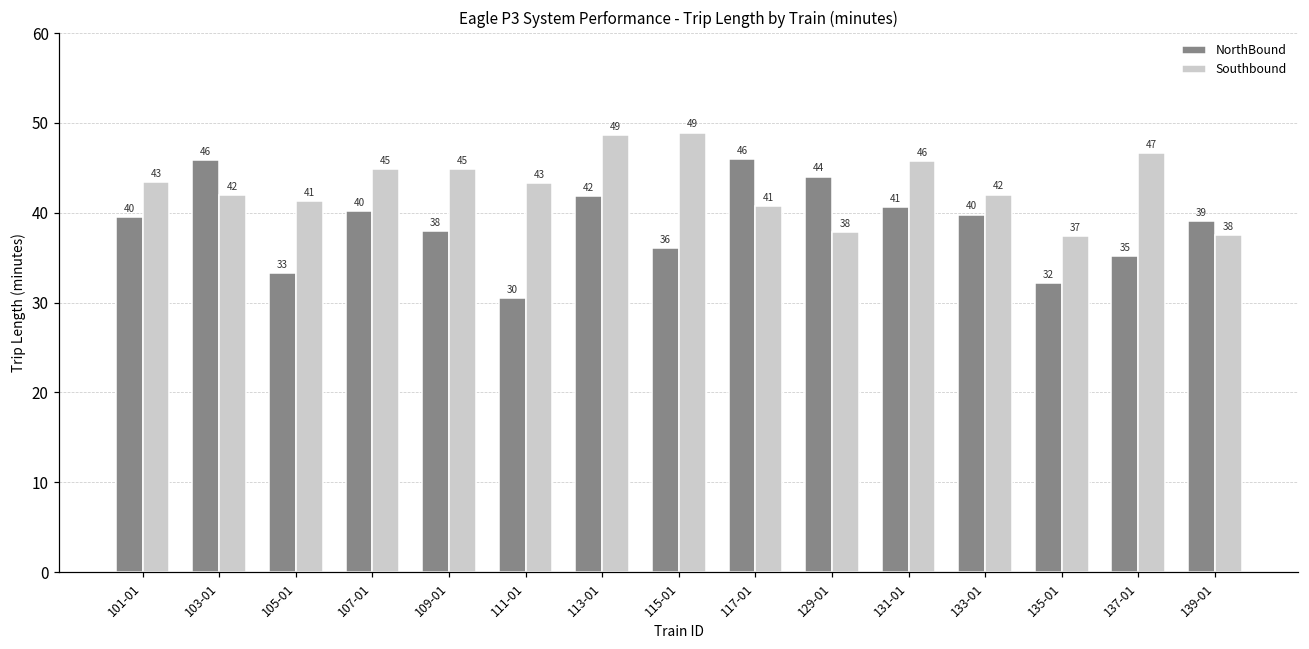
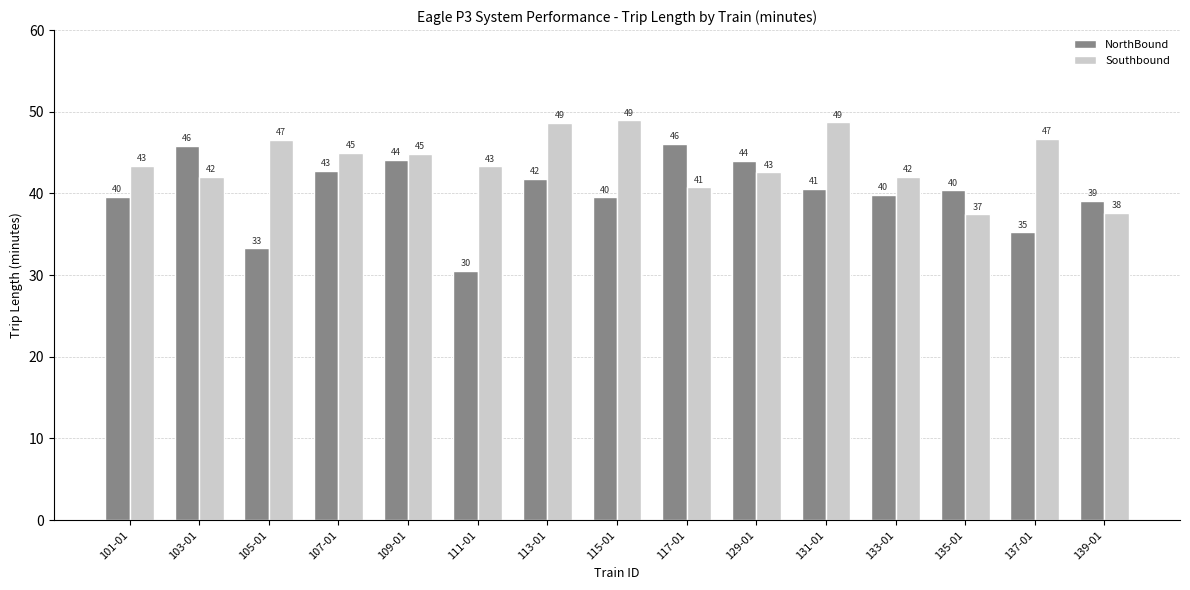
  {
    "NorthBound": {
      "101-01": 40,
      "103-01": 46,
      "105-01": 33,
-     "107-01": 40,
-     "109-01": 38,
+     "107-01": 43,
+     "109-01": 44,
      "111-01": 30,
      "113-01": 42,
-     "115-01": 36,
+     "115-01": 40,
      "117-01": 46,
      "129-01": 44,
      "131-01": 41,
      "133-01": 40,
-     "135-01": 32,
+     "135-01": 40,
      "137-01": 35,
      "139-01": 39
    },
    "Southbound": {
      "101-01": 43,
      "103-01": 42,
-     "105-01": 41,
+     "105-01": 47,
      "107-01": 45,
      "109-01": 45,
      "111-01": 43,
      "113-01": 49,
      "115-01": 49,
      "117-01": 41,
-     "129-01": 38,
-     "131-01": 46,
+     "129-01": 43,
+     "131-01": 49,
      "133-01": 42,
      "135-01": 37,
      "137-01": 47,
      "139-01": 38
    }
  }
